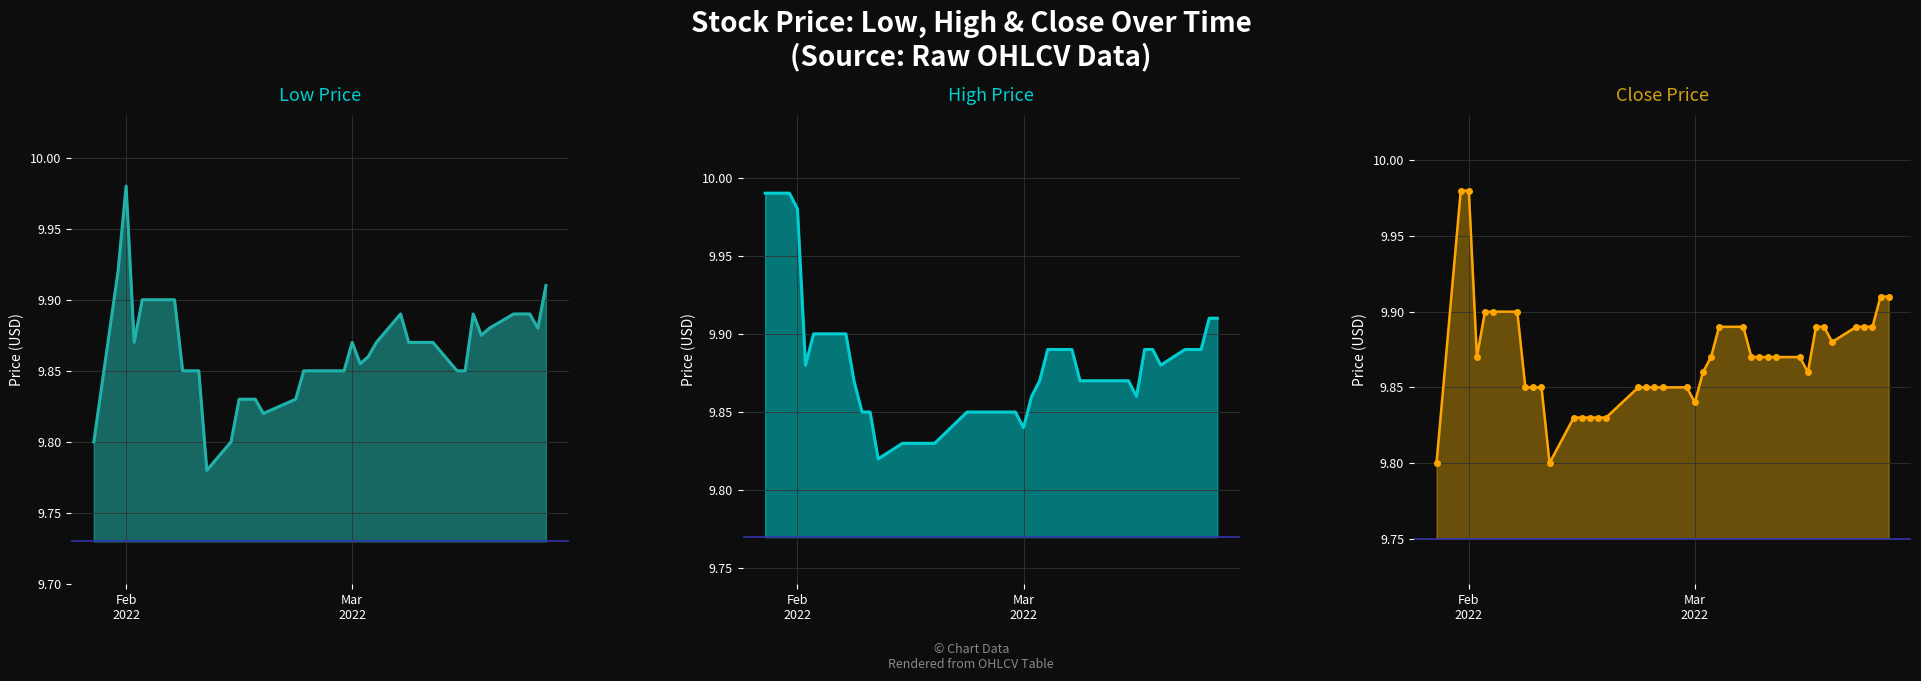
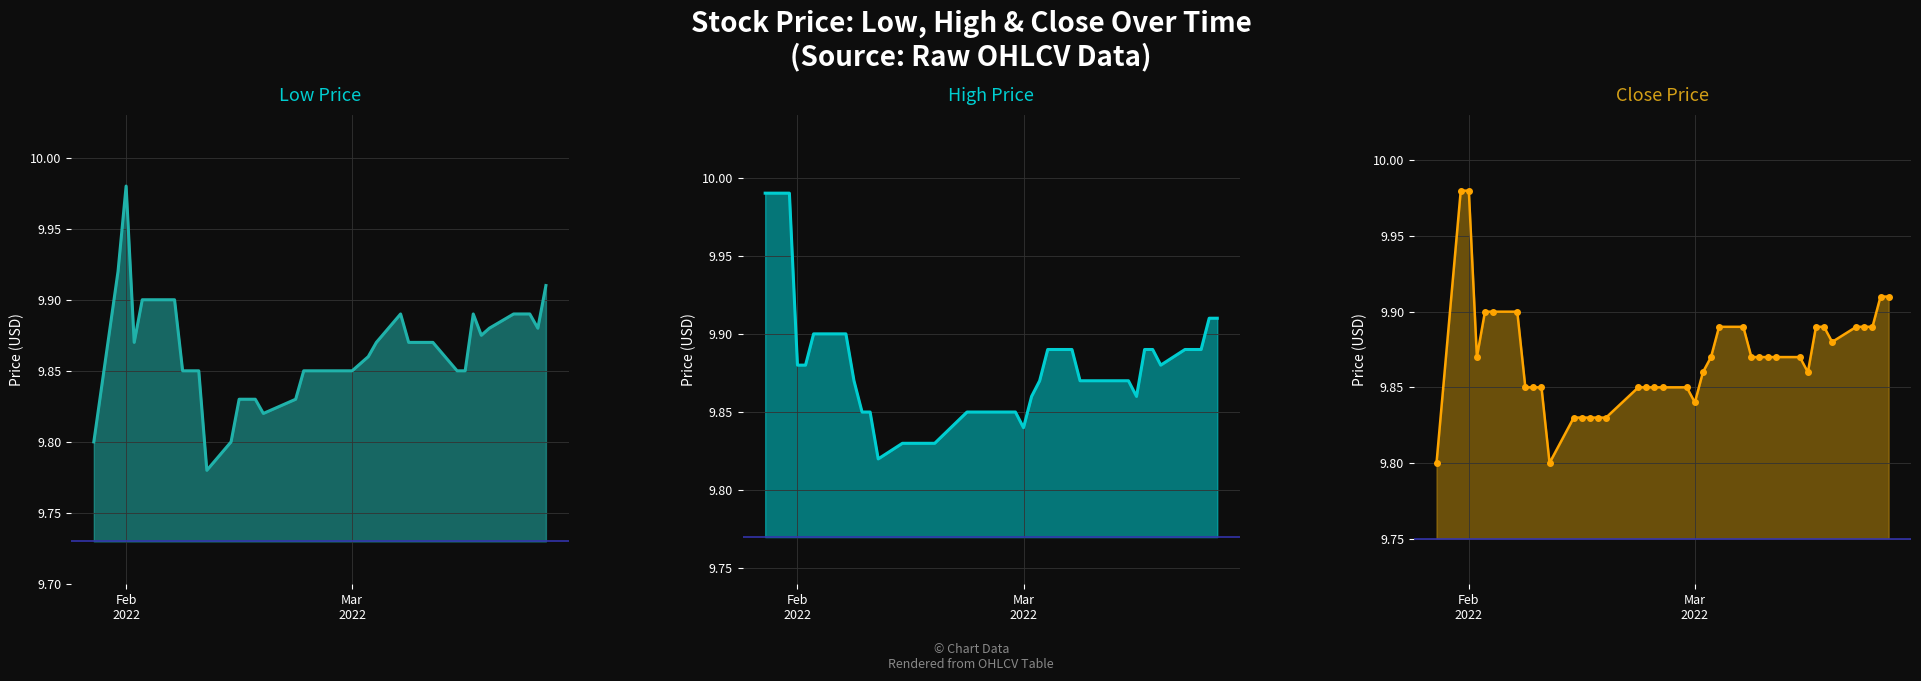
  {
    "Low Price": {
      "Feb 2022": 9.98,
-     "Mar 2022": 9.87
+     "Mar 2022": 9.85
    },
    "High Price": {
-     "Feb 2022": 9.98,
+     "Feb 2022": 9.88,
      "Mar 2022": 9.84
    },
    "Close Price": {
      "Feb 2022": 9.980,
      "Mar 2022": 9.840
    }
  }
